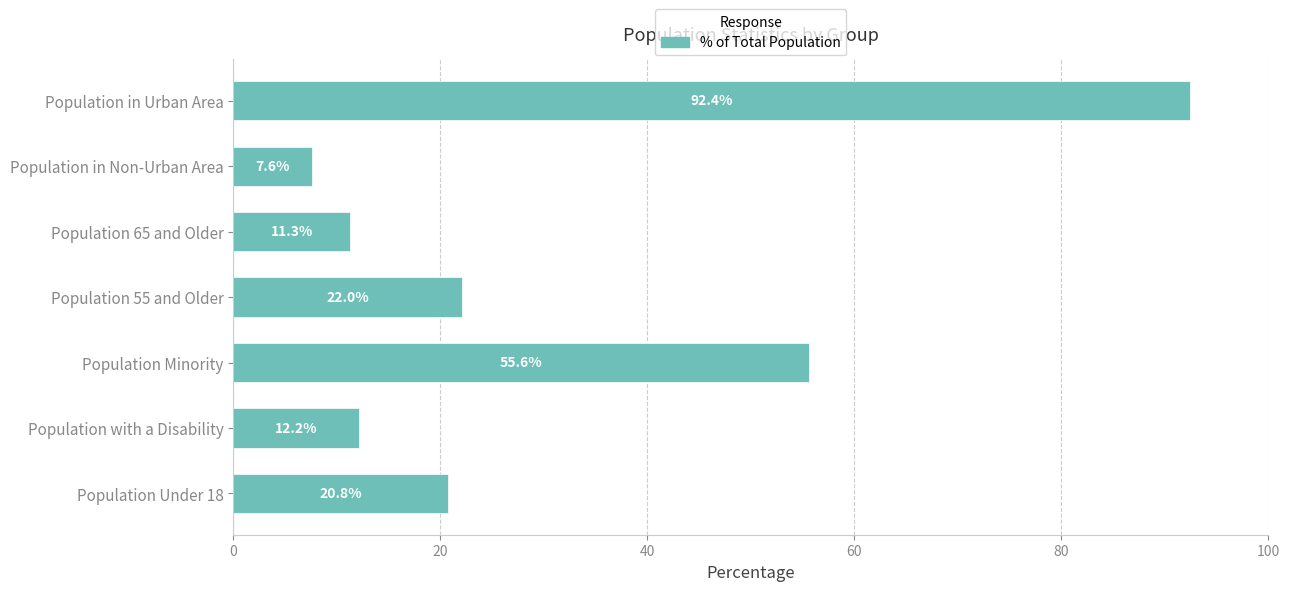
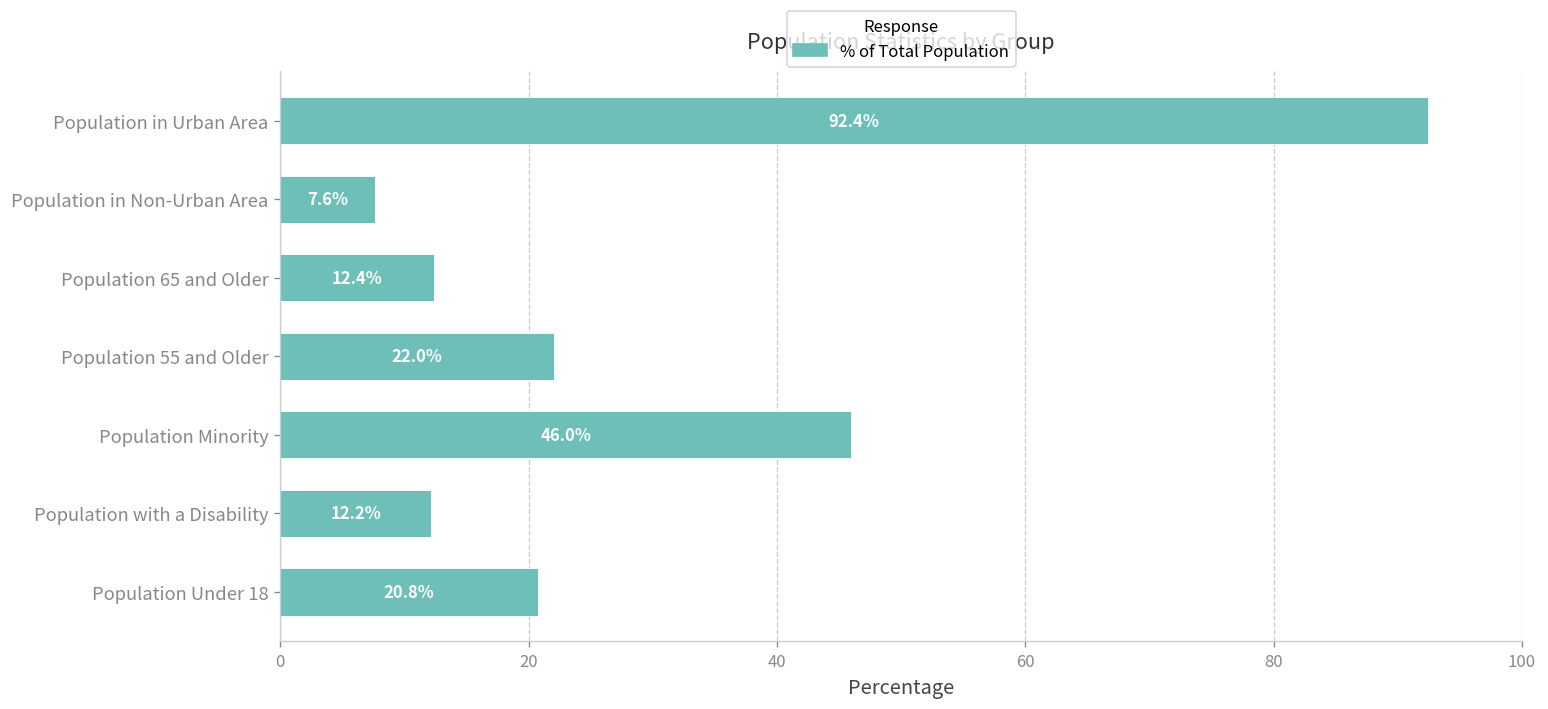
  {
    "Population in Urban Area": "92.4%",
    "Population in Non-Urban Area": "7.6%",
-   "Population 65 and Older": "11.3%",
+   "Population 65 and Older": "12.4%",
    "Population 55 and Older": "22.0%",
-   "Population Minority": "55.6%",
+   "Population Minority": "46.0%",
    "Population with a Disability": "12.2%",
    "Population Under 18": "20.8%"
  }
